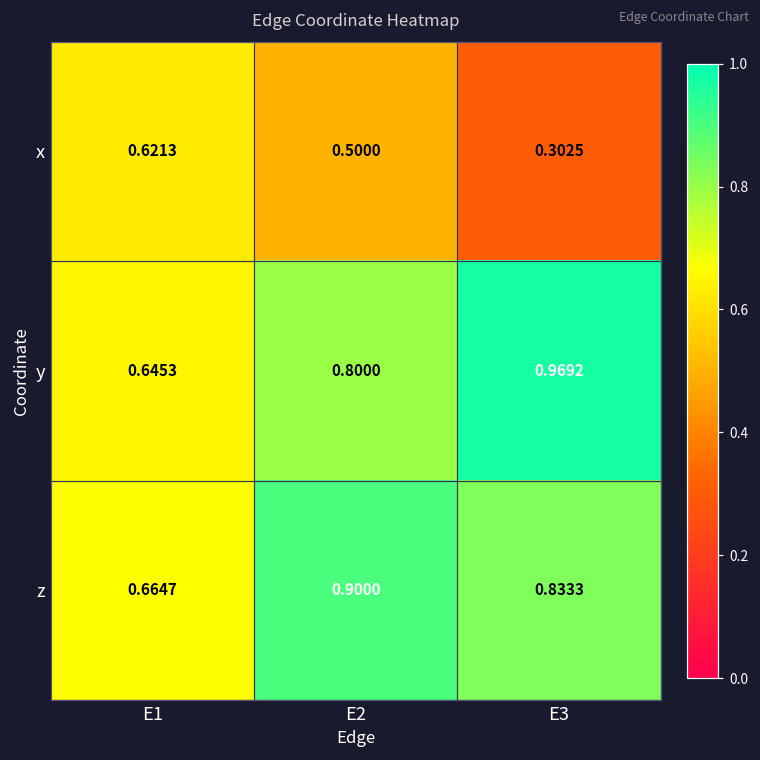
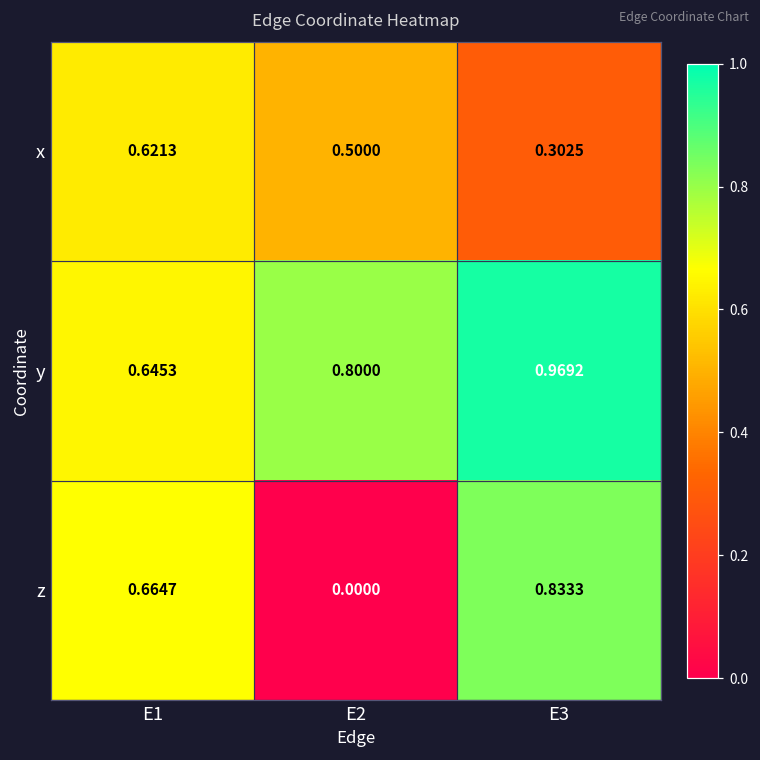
  {
    "x": {
      "E1": 0.6213,
      "E2": 0.5000,
      "E3": 0.3025
    },
    "y": {
      "E1": 0.6453,
      "E2": 0.8000,
      "E3": 0.9692
    },
    "z": {
      "E1": 0.6647,
-     "E2": 0.9000,
+     "E2": 0.0000,
      "E3": 0.8333
    }
  }
